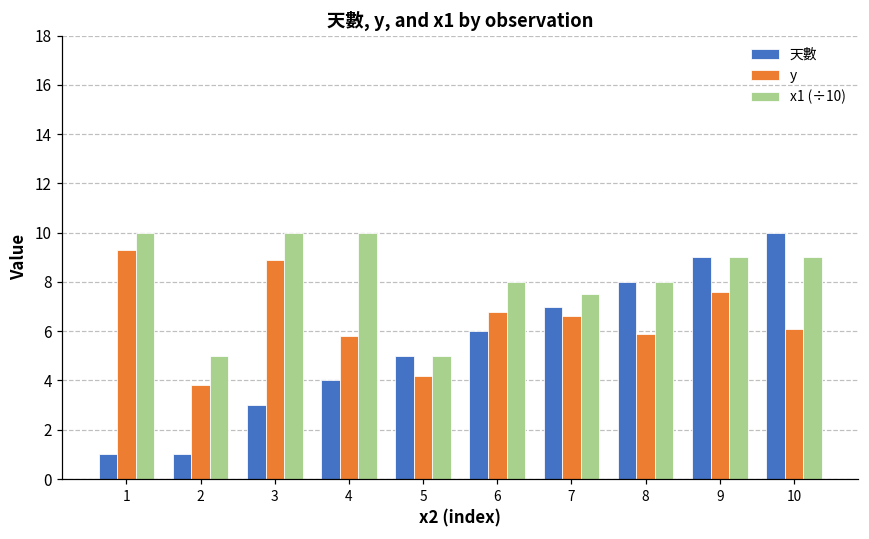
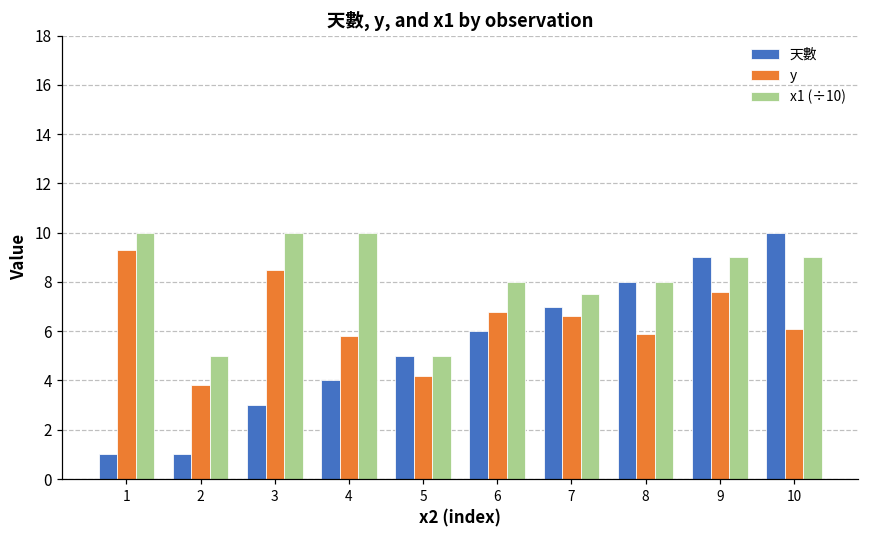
  {
    "天數": {
      "1": 1.0,
      "2": 1.0,
      "3": 3.0,
      "4": 4.0,
      "5": 5.0,
      "6": 6.0,
      "7": 7.0,
      "8": 8.0,
      "9": 9.0,
      "10": 10.0
    },
    "y": {
      "1": 9.3,
      "2": 3.8,
-     "3": 8.9,
+     "3": 8.5,
      "4": 5.8,
      "5": 4.2,
      "6": 6.8,
      "7": 6.6,
      "8": 5.9,
      "9": 7.6,
      "10": 6.1
    },
    "x1 (÷10)": {
      "1": 10.0,
      "2": 5.0,
      "3": 10.0,
      "4": 10.0,
      "5": 5.0,
      "6": 8.0,
      "7": 7.5,
      "8": 8.0,
      "9": 9.0,
      "10": 9.0
    }
  }
